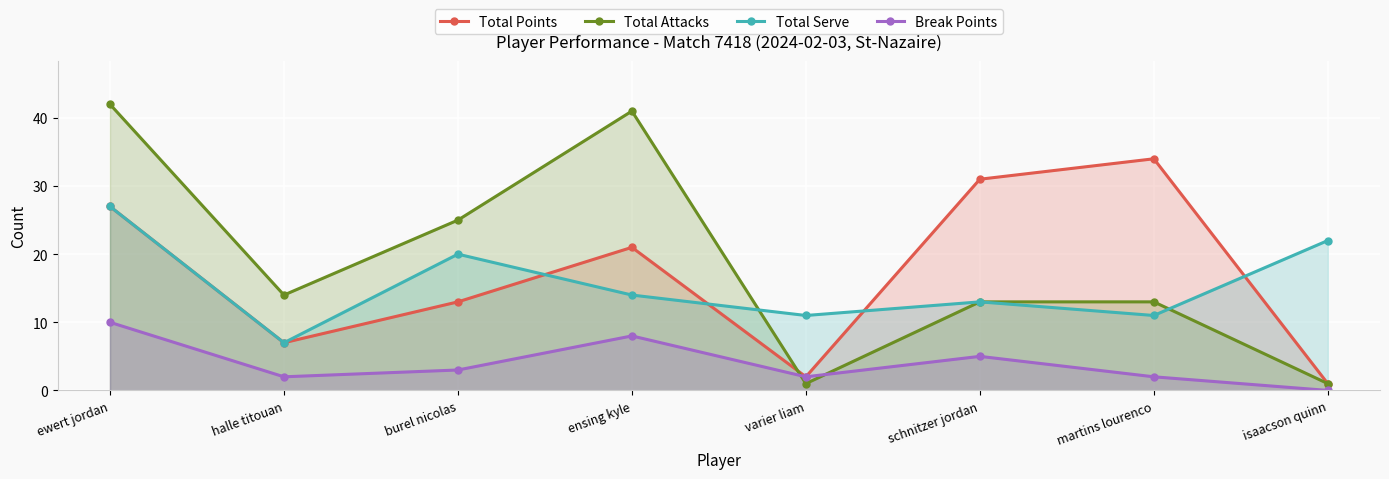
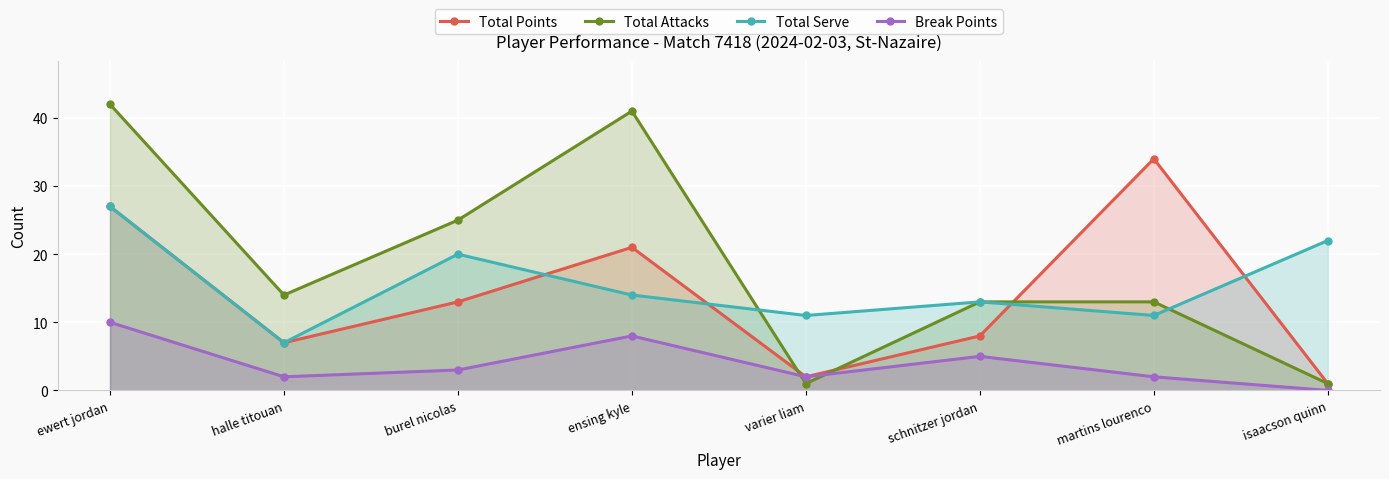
  {
    "Total Points": {
      "burel nicolas": 13,
      "ensing kyle": 21,
-     "schnitzer jordan": 31,
+     "schnitzer jordan": 8,
      "martins lourenco": 34
    },
    "Total Attacks": {
      "ewert jordan": 42,
      "halle titouan": 14,
      "burel nicolas": 25,
      "ensing kyle": 41,
      "varier liam": 1,
      "martins lourenco": 13
    },
    "Total Serve": {
      "burel nicolas": 20,
      "ensing kyle": 14,
      "varier liam": 11,
      "martins lourenco": 11,
      "isaacson quinn": 22
    },
    "Break Points": {
      "ewert jordan": 10,
      "halle titouan": 2,
      "burel nicolas": 3,
      "ensing kyle": 8,
      "schnitzer jordan": 5,
      "martins lourenco": 2,
      "isaacson quinn": 0
    }
  }
